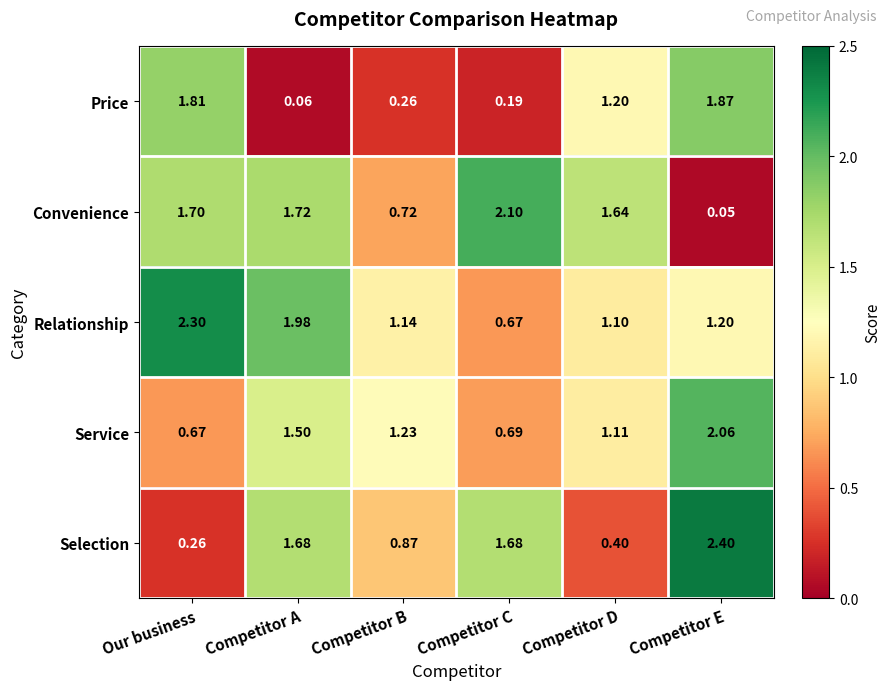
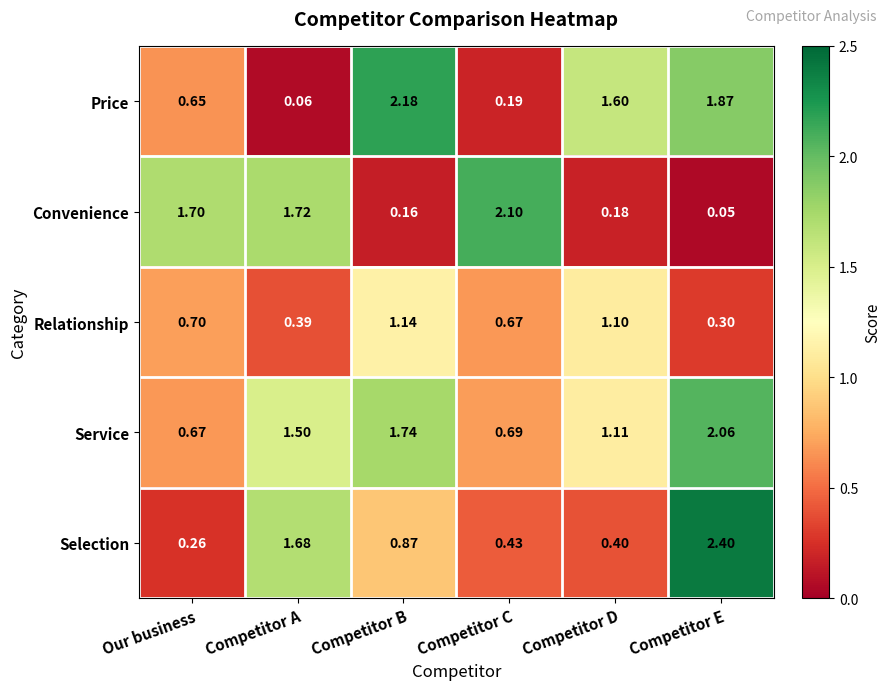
  {
    "Price": {
-     "Our business": 1.81,
+     "Our business": 0.65,
      "Competitor A": 0.06,
-     "Competitor B": 0.26,
+     "Competitor B": 2.18,
      "Competitor C": 0.19,
-     "Competitor D": 1.20,
+     "Competitor D": 1.60,
      "Competitor E": 1.87
    },
    "Convenience": {
      "Our business": 1.70,
      "Competitor A": 1.72,
-     "Competitor B": 0.72,
+     "Competitor B": 0.16,
      "Competitor C": 2.10,
-     "Competitor D": 1.64,
+     "Competitor D": 0.18,
      "Competitor E": 0.05
    },
    "Relationship": {
-     "Our business": 2.30,
-     "Competitor A": 1.98,
+     "Our business": 0.70,
+     "Competitor A": 0.39,
      "Competitor B": 1.14,
      "Competitor C": 0.67,
      "Competitor D": 1.10,
-     "Competitor E": 1.20
+     "Competitor E": 0.30
    },
    "Service": {
      "Our business": 0.67,
      "Competitor A": 1.50,
-     "Competitor B": 1.23,
+     "Competitor B": 1.74,
      "Competitor C": 0.69,
      "Competitor D": 1.11,
      "Competitor E": 2.06
    },
    "Selection": {
      "Our business": 0.26,
      "Competitor A": 1.68,
      "Competitor B": 0.87,
-     "Competitor C": 1.68,
+     "Competitor C": 0.43,
      "Competitor D": 0.40,
      "Competitor E": 2.40
    }
  }
